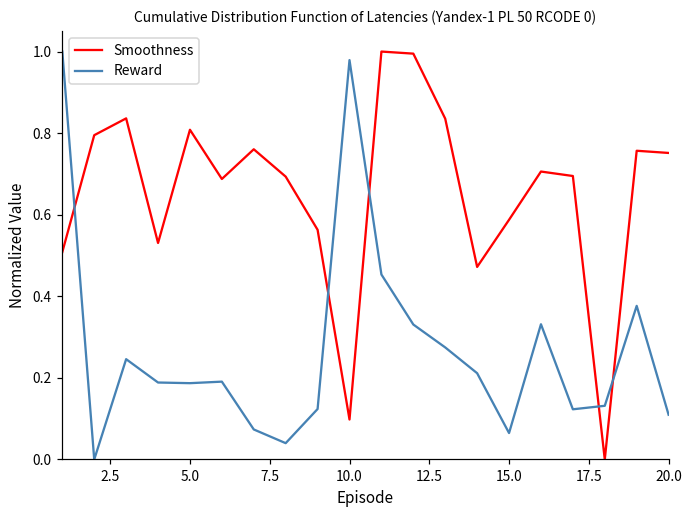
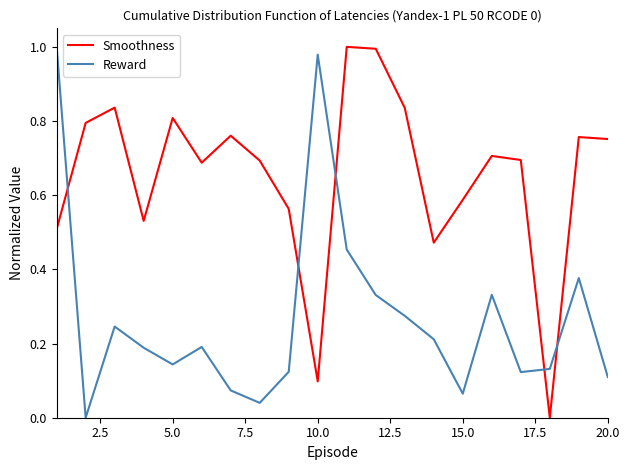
  {
    "Smoothness": {
      "5.0": 0.81,
      "10.0": 0.10,
      "15.0": 0.59,
      "20.0": 0.75
    },
    "Reward": {
-     "5.0": 0.19,
+     "5.0": 0.14,
      "10.0": 0.98,
      "15.0": 0.06,
      "20.0": 0.11
    }
  }
